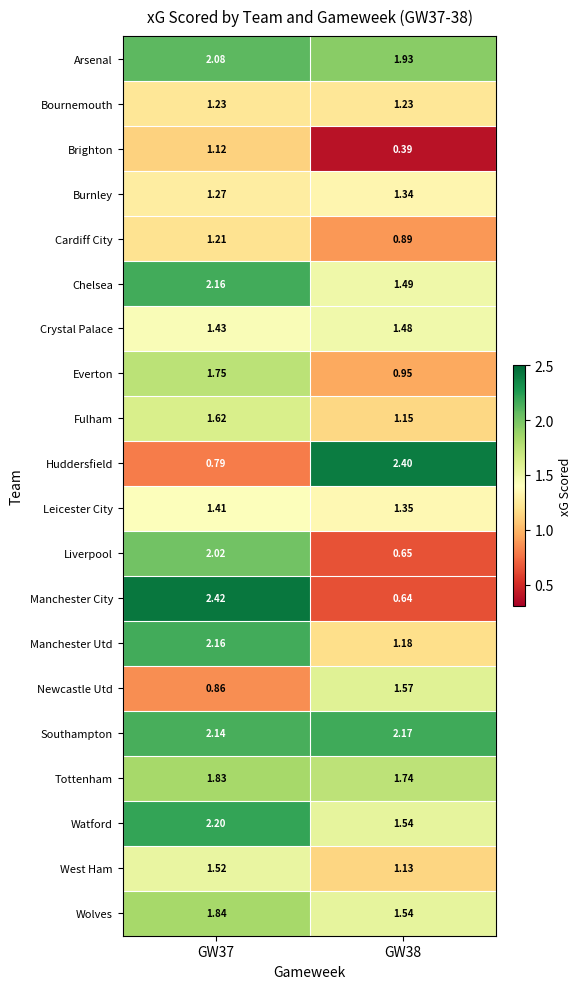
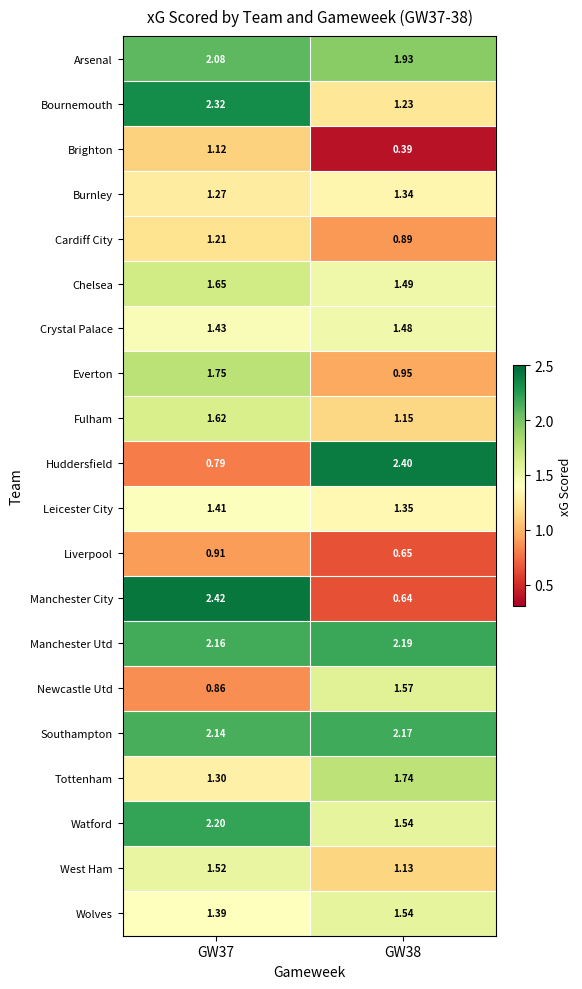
  {
    "Arsenal": {
      "GW37": 2.08,
      "GW38": 1.93
    },
    "Bournemouth": {
-     "GW37": 1.23,
+     "GW37": 2.32,
      "GW38": 1.23
    },
    "Brighton": {
      "GW37": 1.12,
      "GW38": 0.39
    },
    "Burnley": {
      "GW37": 1.27,
      "GW38": 1.34
    },
    "Cardiff City": {
      "GW37": 1.21,
      "GW38": 0.89
    },
    "Chelsea": {
-     "GW37": 2.16,
+     "GW37": 1.65,
      "GW38": 1.49
    },
    "Crystal Palace": {
      "GW37": 1.43,
      "GW38": 1.48
    },
    "Everton": {
      "GW37": 1.75,
      "GW38": 0.95
    },
    "Fulham": {
      "GW37": 1.62,
      "GW38": 1.15
    },
    "Huddersfield": {
      "GW37": 0.79,
      "GW38": 2.40
    },
    "Leicester City": {
      "GW37": 1.41,
      "GW38": 1.35
    },
    "Liverpool": {
-     "GW37": 2.02,
+     "GW37": 0.91,
      "GW38": 0.65
    },
    "Manchester City": {
      "GW37": 2.42,
      "GW38": 0.64
    },
    "Manchester Utd": {
      "GW37": 2.16,
-     "GW38": 1.18
+     "GW38": 2.19
    },
    "Newcastle Utd": {
      "GW37": 0.86,
      "GW38": 1.57
    },
    "Southampton": {
      "GW37": 2.14,
      "GW38": 2.17
    },
    "Tottenham": {
-     "GW37": 1.83,
+     "GW37": 1.30,
      "GW38": 1.74
    },
    "Watford": {
      "GW37": 2.20,
      "GW38": 1.54
    },
    "West Ham": {
      "GW37": 1.52,
      "GW38": 1.13
    },
    "Wolves": {
-     "GW37": 1.84,
+     "GW37": 1.39,
      "GW38": 1.54
    }
  }
